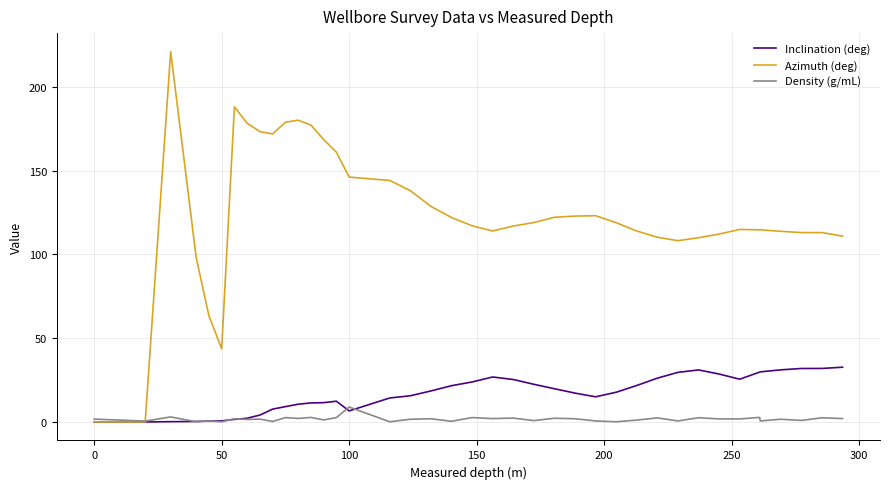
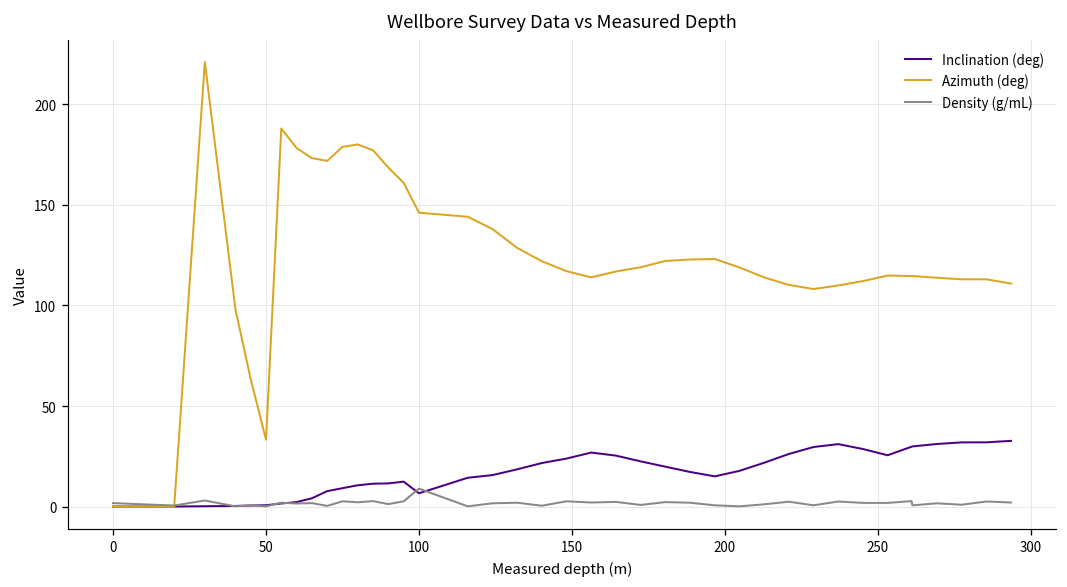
  {
    "Inclination (deg)": {
      "100": 7
    },
    "Azimuth (deg)": {
-     "50": 44,
+     "50": 33,
      "100": 146
    },
    "Density (g/mL)": {
      "0": 2,
      "100": 9
    }
  }
